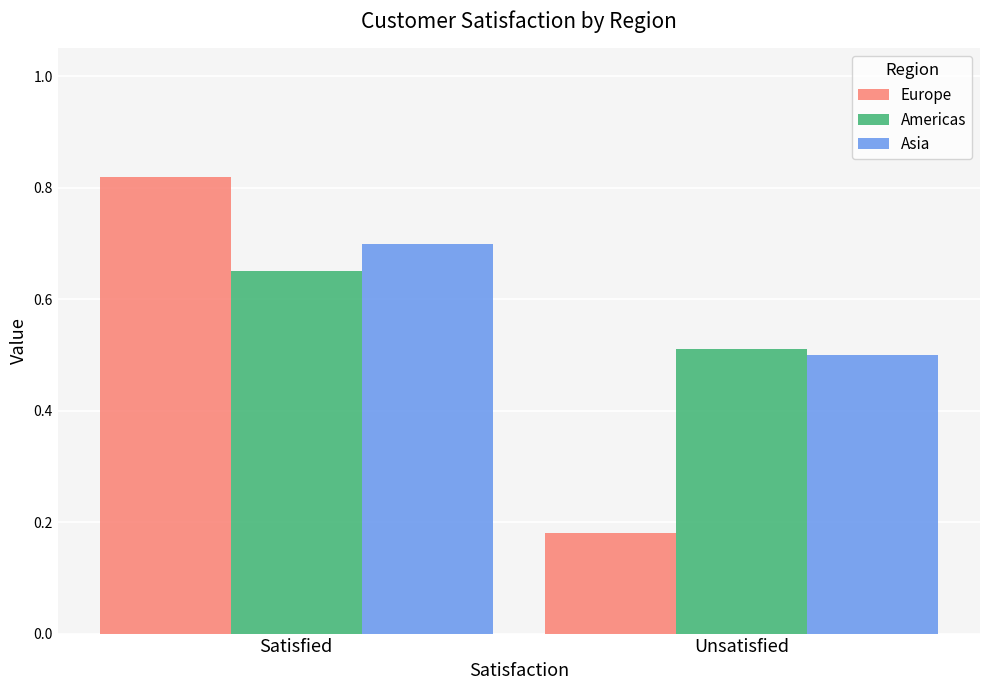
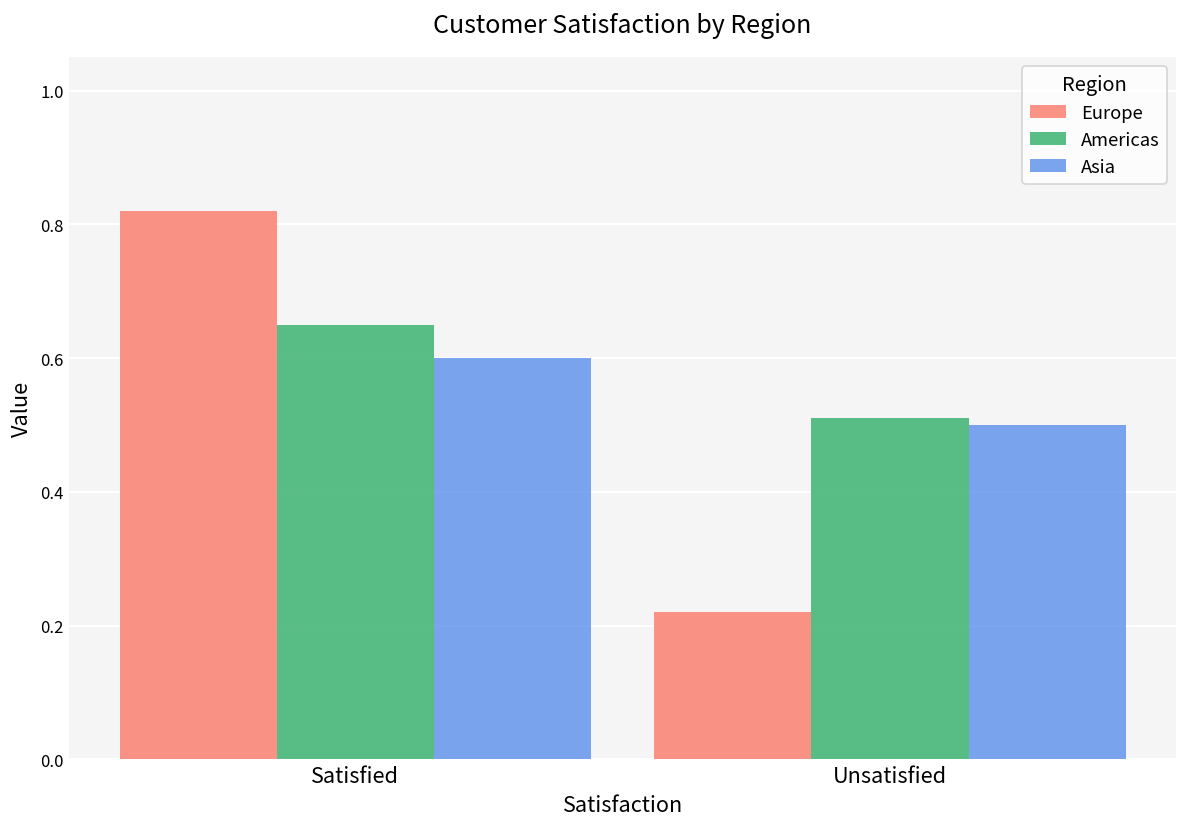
  {
    "Europe": {
      "Satisfied": 0.82,
-     "Unsatisfied": 0.18
+     "Unsatisfied": 0.22
    },
    "Americas": {
      "Satisfied": 0.65,
      "Unsatisfied": 0.51
    },
    "Asia": {
-     "Satisfied": 0.7,
+     "Satisfied": 0.6,
      "Unsatisfied": 0.5
    }
  }
